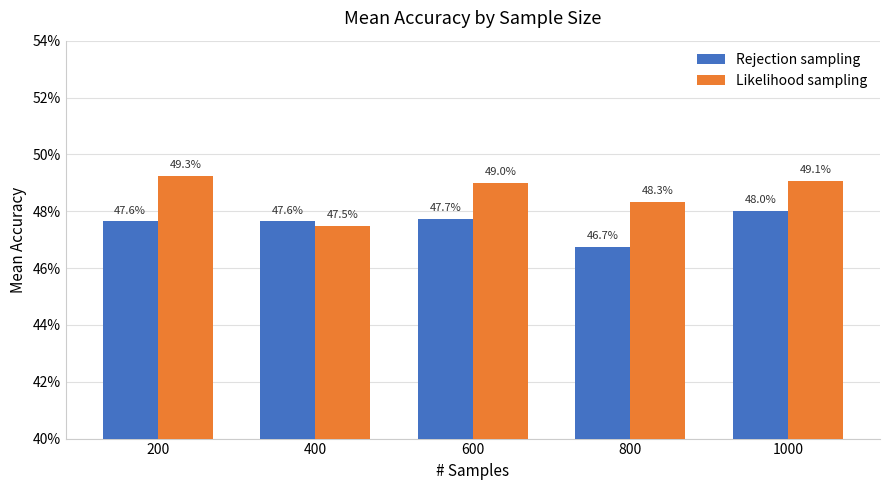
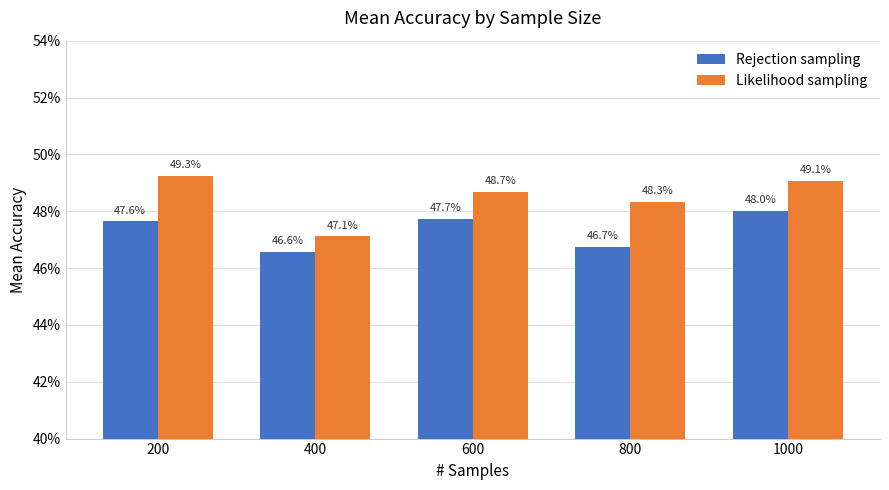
  {
    "Rejection sampling": {
      "200": "47.6%",
-     "400": "47.6%",
+     "400": "46.6%",
      "600": "47.7%",
      "800": "46.7%",
      "1000": "48.0%"
    },
    "Likelihood sampling": {
      "200": "49.3%",
-     "400": "47.5%",
-     "600": "49.0%",
+     "400": "47.1%",
+     "600": "48.7%",
      "800": "48.3%",
      "1000": "49.1%"
    }
  }
